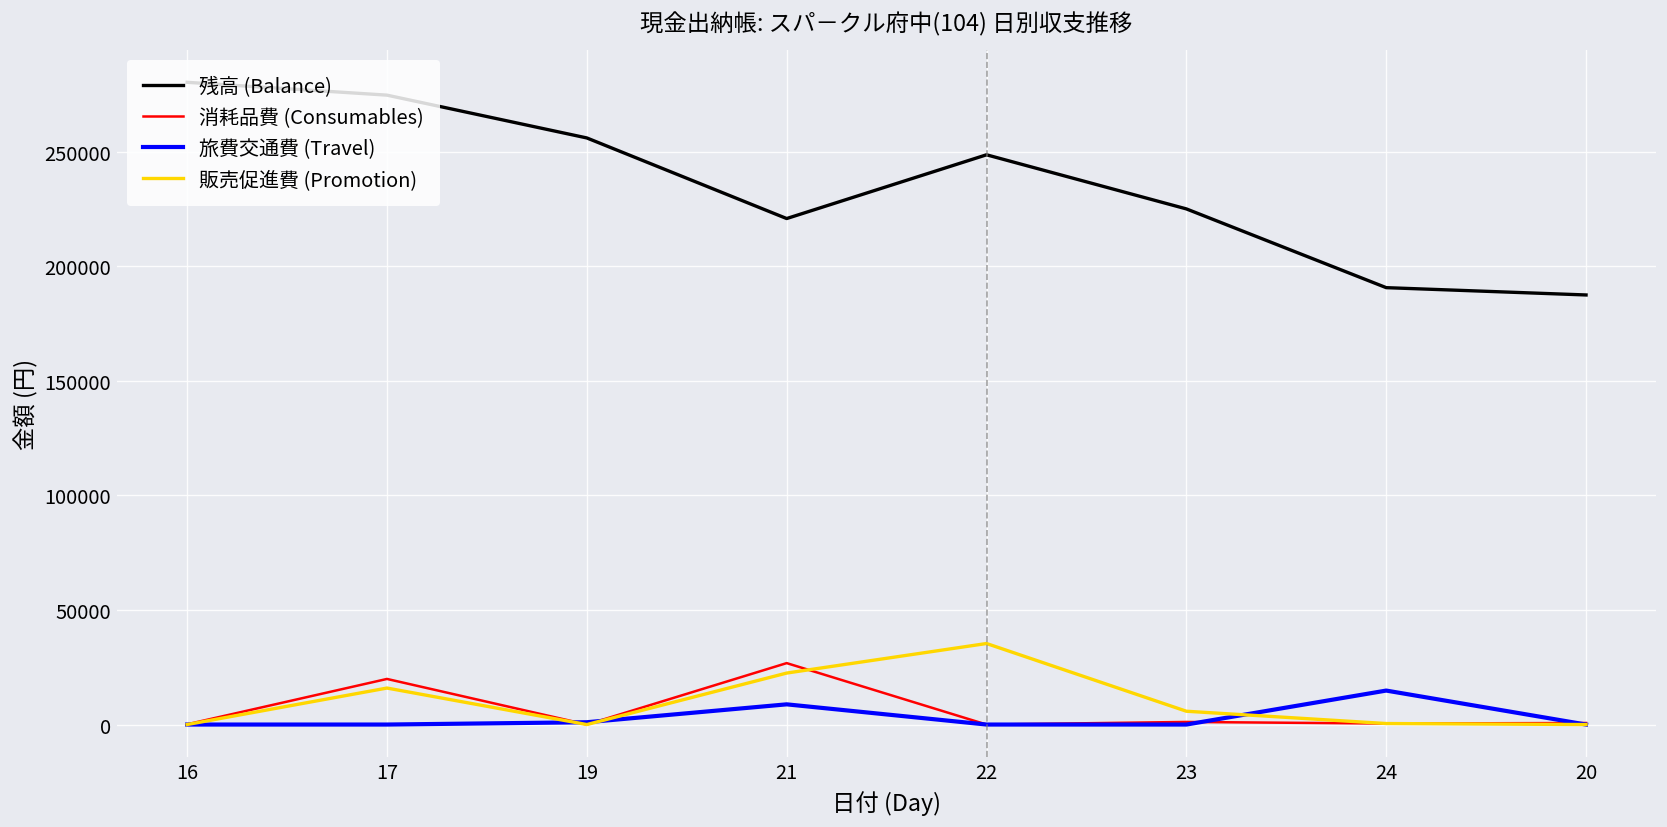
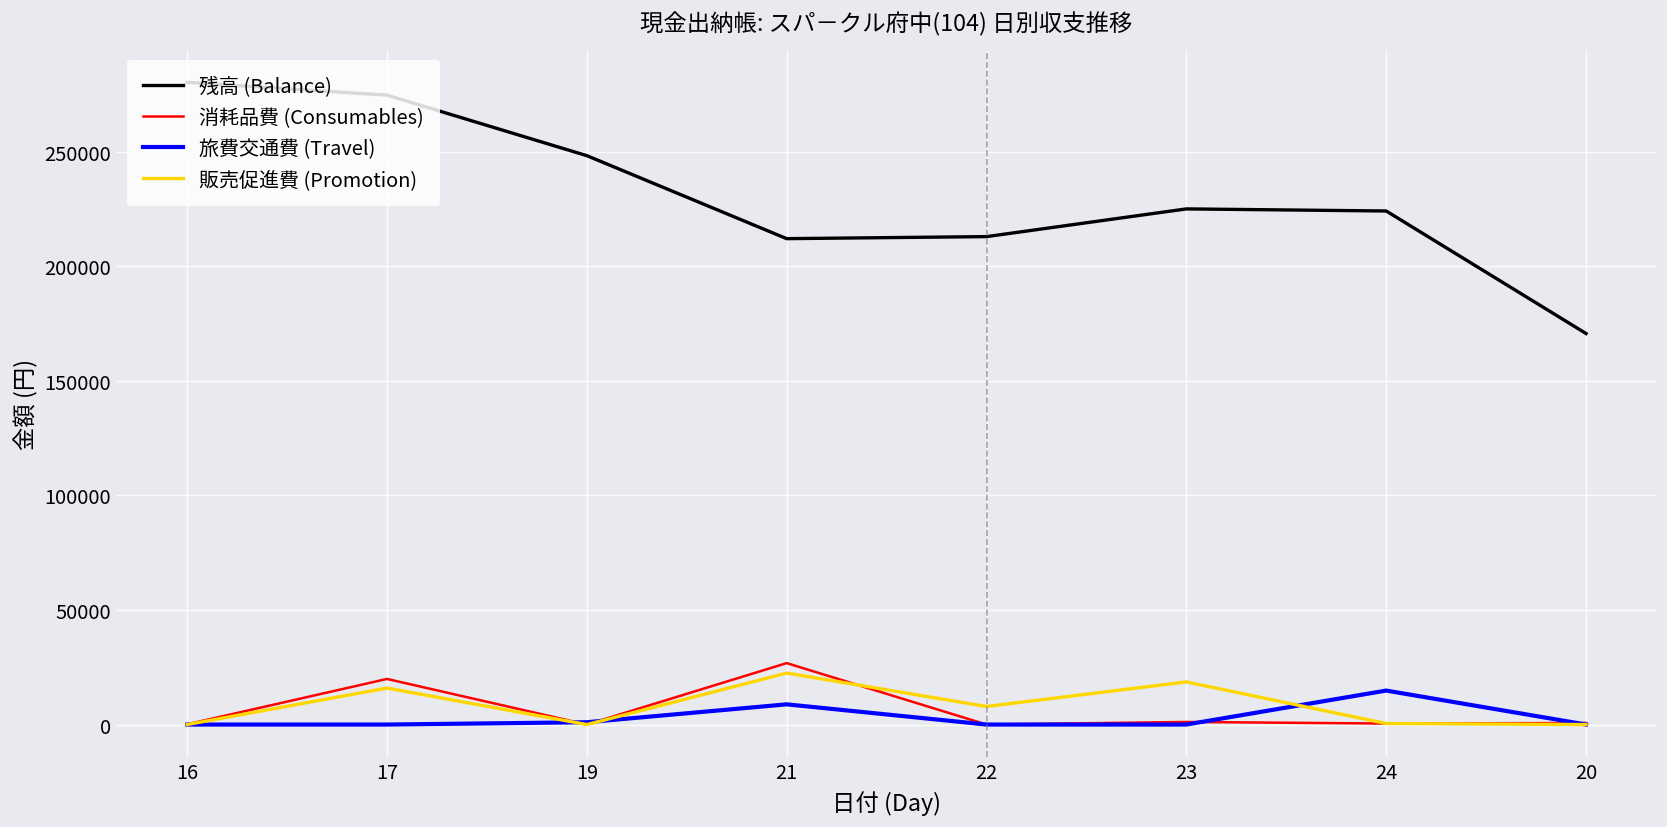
  {
    "残高 (Balance)": {
-     "19": 256000,
-     "21": 221000,
-     "22": 249000,
+     "19": 248000,
+     "21": 212000,
+     "22": 213000,
      "23": 225000,
-     "24": 191000,
-     "20": 187000
+     "24": 224000,
+     "20": 171000
    },
    "消耗品費 (Consumables)": {
      "17": 20000,
      "21": 27000
    },
    "旅費交通費 (Travel)": {
      "17": 0,
      "21": 9000,
      "24": 15000
    },
    "販売促進費 (Promotion)": {
      "17": 16000,
      "21": 22000,
-     "22": 35000,
-     "23": 6000
+     "22": 8000,
+     "23": 19000
    }
  }
